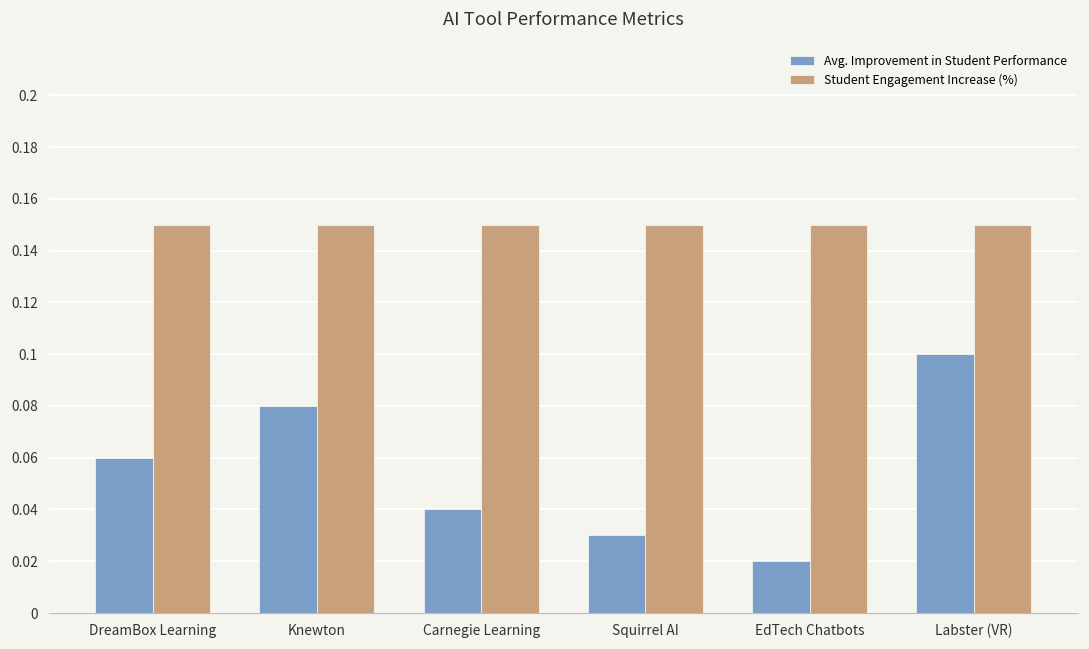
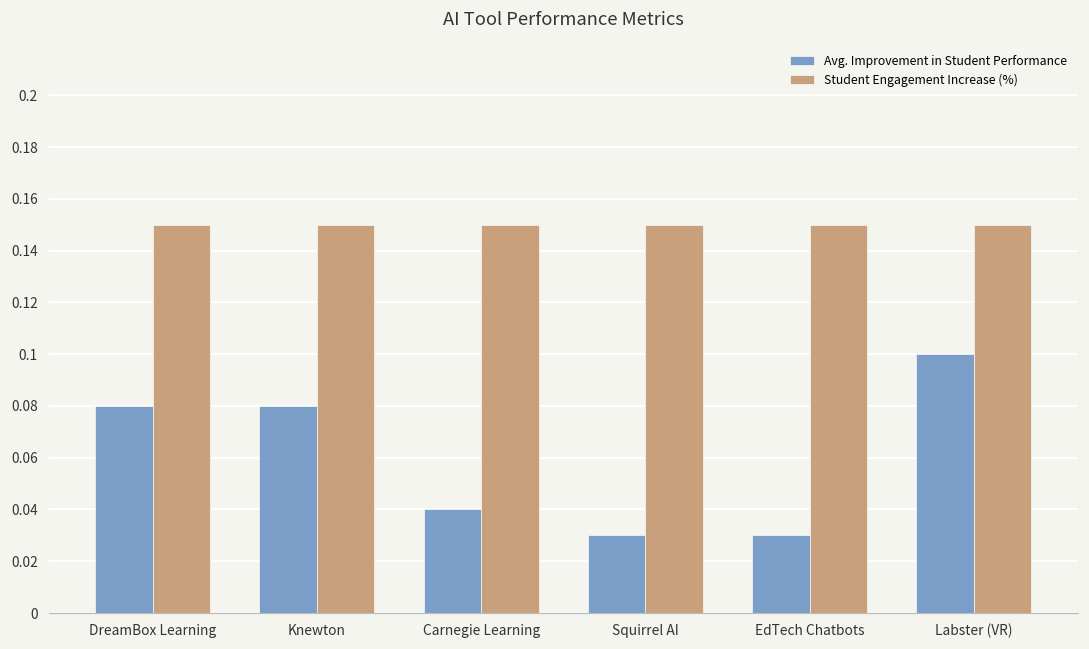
  {
    "Avg. Improvement in Student Performance": {
-     "DreamBox Learning": 0.06,
+     "DreamBox Learning": 0.08,
      "Knewton": 0.08,
      "Carnegie Learning": 0.04,
      "Squirrel AI": 0.03,
-     "EdTech Chatbots": 0.02,
+     "EdTech Chatbots": 0.03,
      "Labster (VR)": 0.10
    },
    "Student Engagement Increase (%)": {
      "DreamBox Learning": 0.15,
      "Knewton": 0.15,
      "Carnegie Learning": 0.15,
      "Squirrel AI": 0.15,
      "EdTech Chatbots": 0.15,
      "Labster (VR)": 0.15
    }
  }
